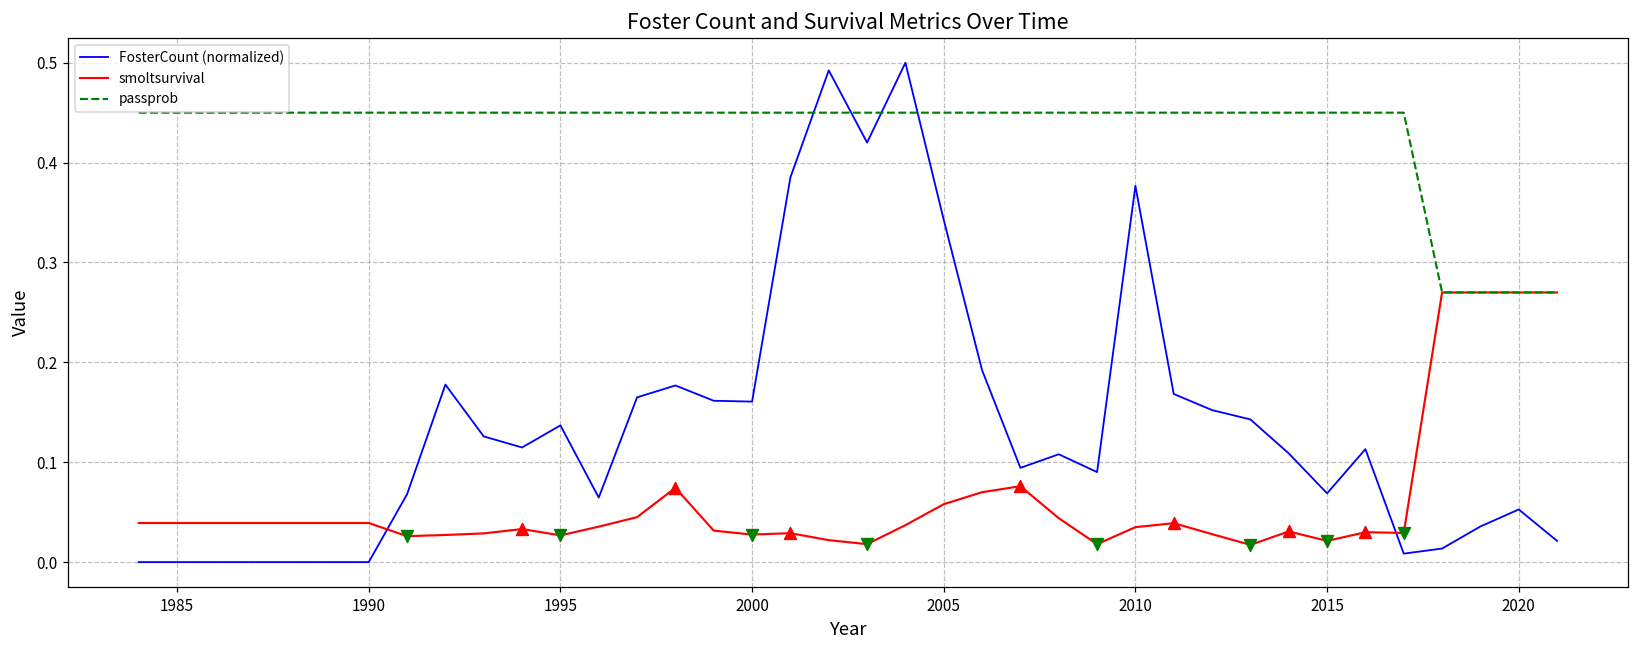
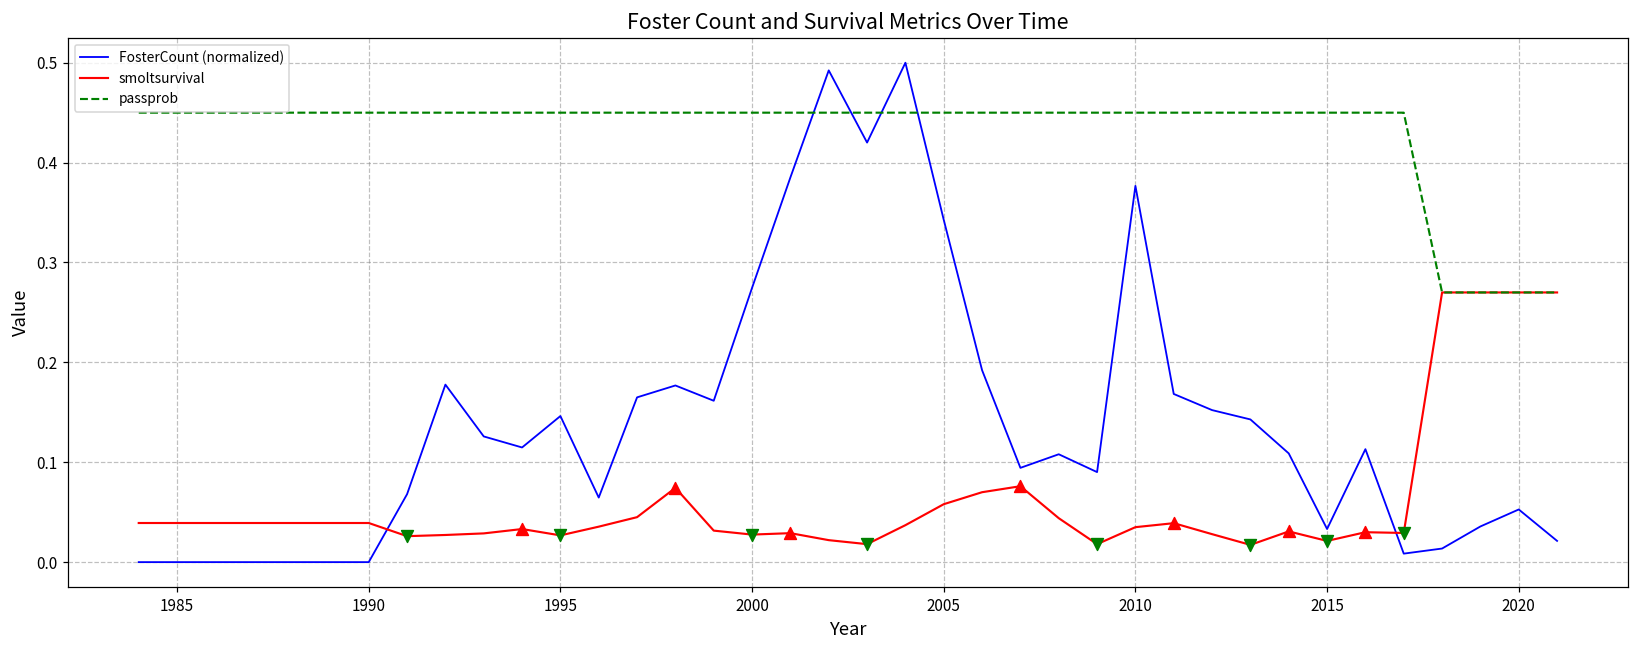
  {
    "FosterCount (normalized)": {
      "1985": 0.00,
      "1990": 0.00,
-     "1995": 0.14,
-     "2000": 0.16,
+     "1995": 0.15,
+     "2000": 0.27,
      "2005": 0.34,
      "2010": 0.38,
-     "2015": 0.07,
+     "2015": 0.03,
      "2020": 0.05
    }
  }
